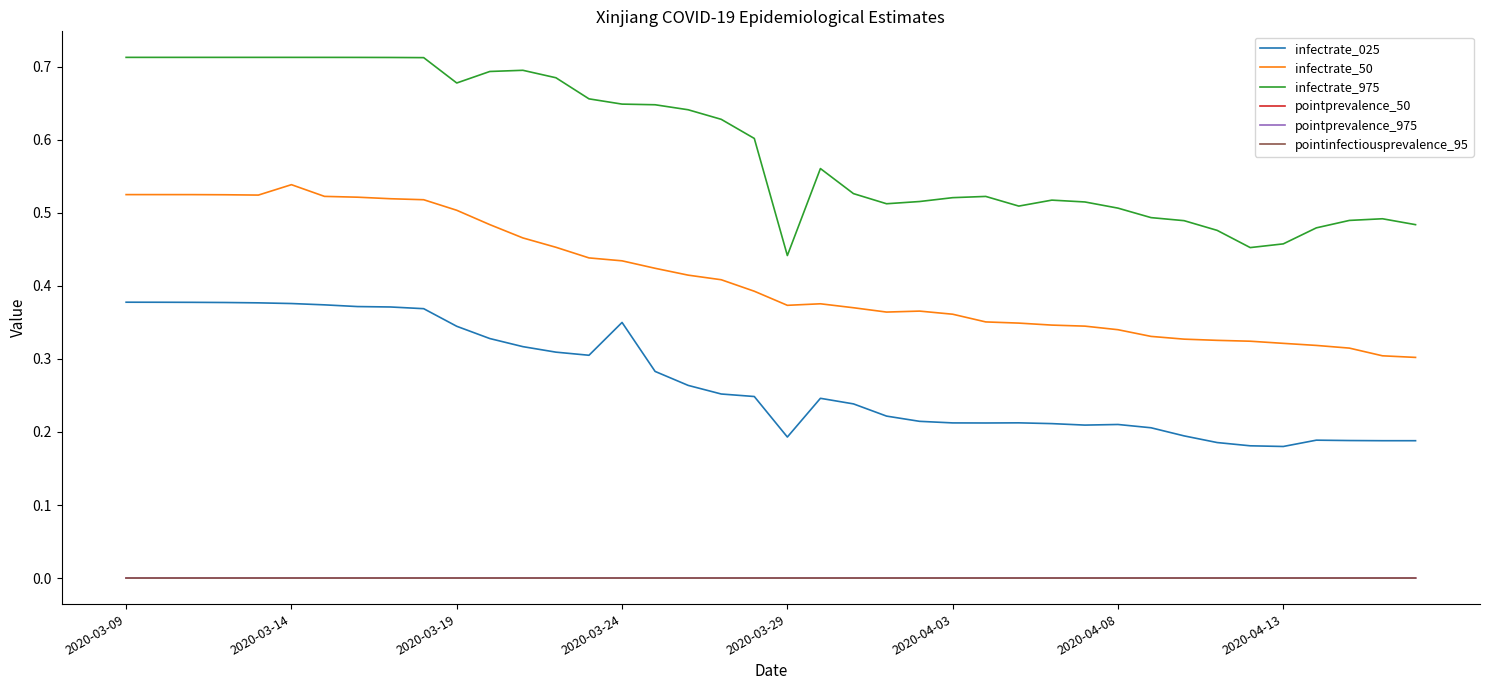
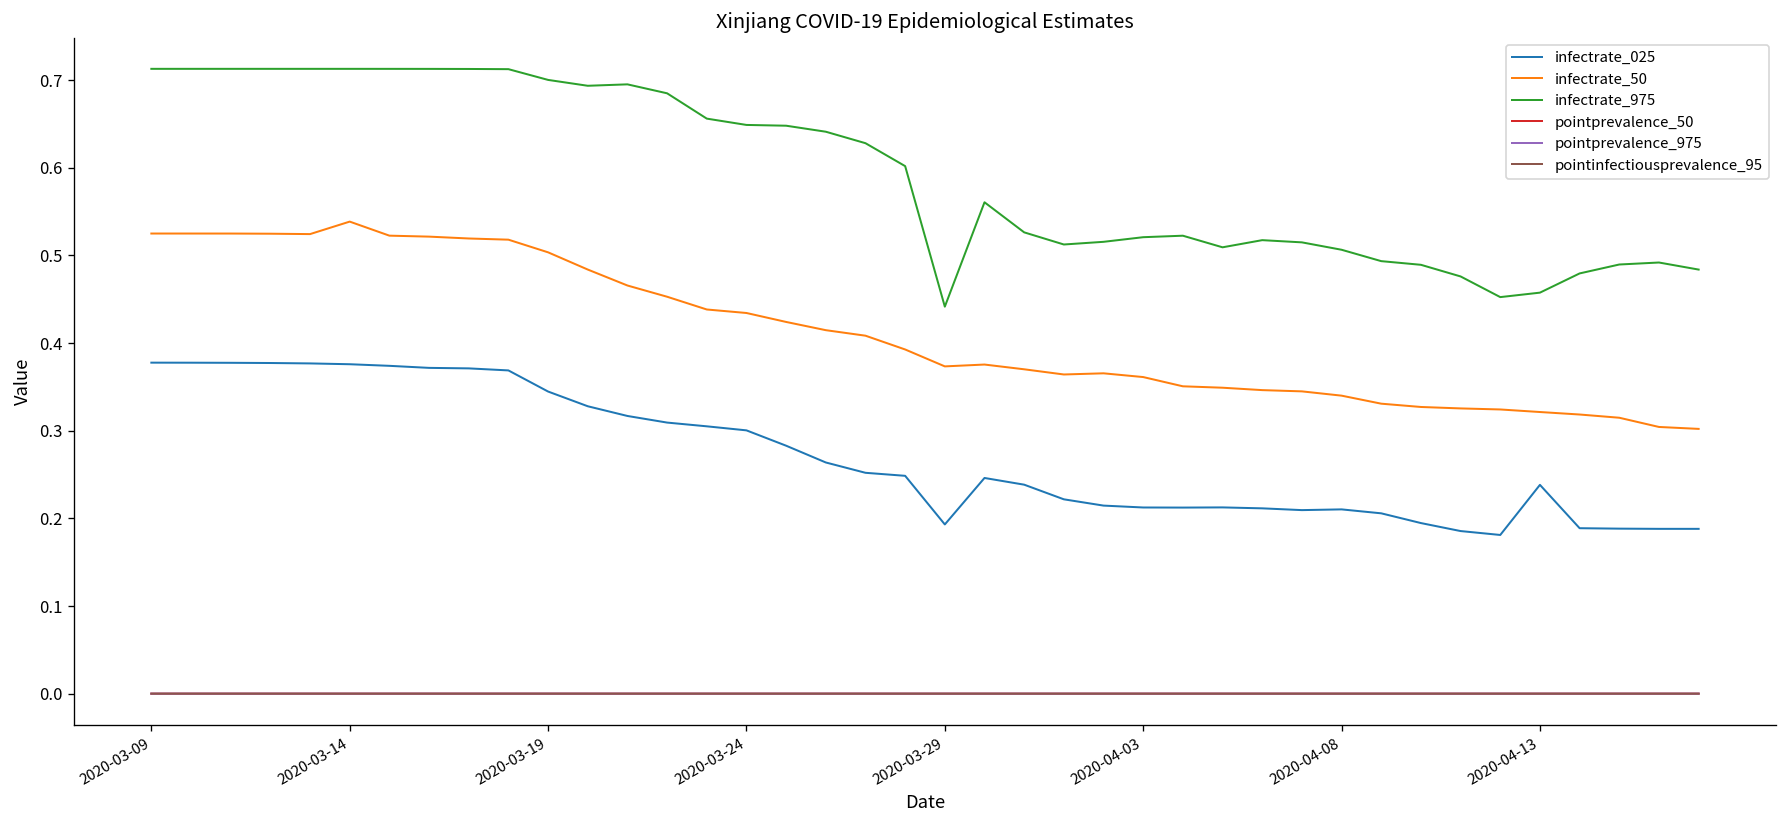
  {
    "infectrate_025": {
      "2020-03-09": 0.38,
      "2020-03-14": 0.38,
      "2020-03-19": 0.34,
-     "2020-03-24": 0.35,
+     "2020-03-24": 0.30,
      "2020-03-29": 0.19,
      "2020-04-03": 0.21,
      "2020-04-08": 0.21,
-     "2020-04-13": 0.18
+     "2020-04-13": 0.24
    },
    "infectrate_50": {
      "2020-03-09": 0.52,
      "2020-03-14": 0.54,
      "2020-03-19": 0.50,
      "2020-03-24": 0.43,
      "2020-03-29": 0.37,
      "2020-04-03": 0.36,
      "2020-04-08": 0.34,
      "2020-04-13": 0.32
    },
    "infectrate_975": {
      "2020-03-09": 0.71,
      "2020-03-14": 0.71,
-     "2020-03-19": 0.68,
+     "2020-03-19": 0.70,
      "2020-03-24": 0.65,
      "2020-03-29": 0.44,
      "2020-04-03": 0.52,
      "2020-04-08": 0.51,
      "2020-04-13": 0.46
    },
    "pointinfectiousprevalence_95": {
      "2020-03-09": 0.00,
      "2020-03-14": 0.00,
      "2020-03-19": 0.00,
      "2020-03-24": 0.00,
      "2020-03-29": 0.00,
      "2020-04-03": 0.00,
      "2020-04-08": 0.00,
      "2020-04-13": 0.00
    }
  }
